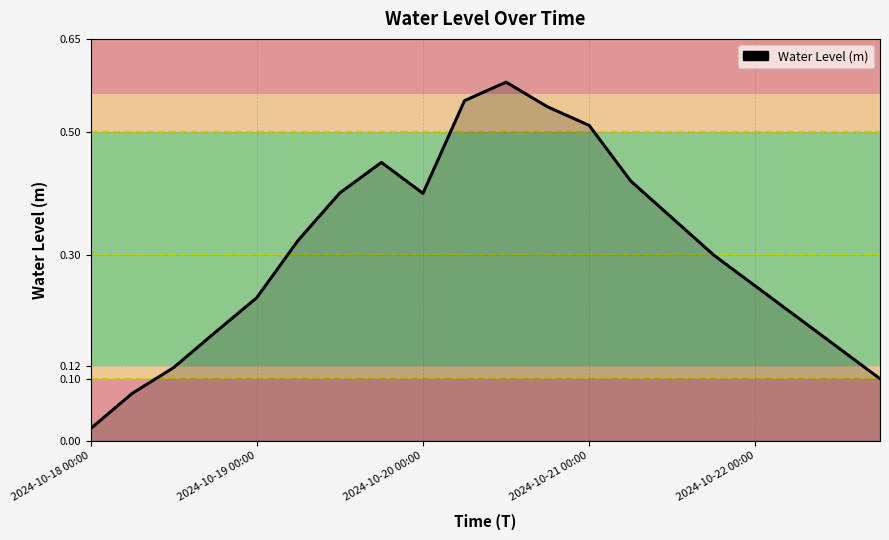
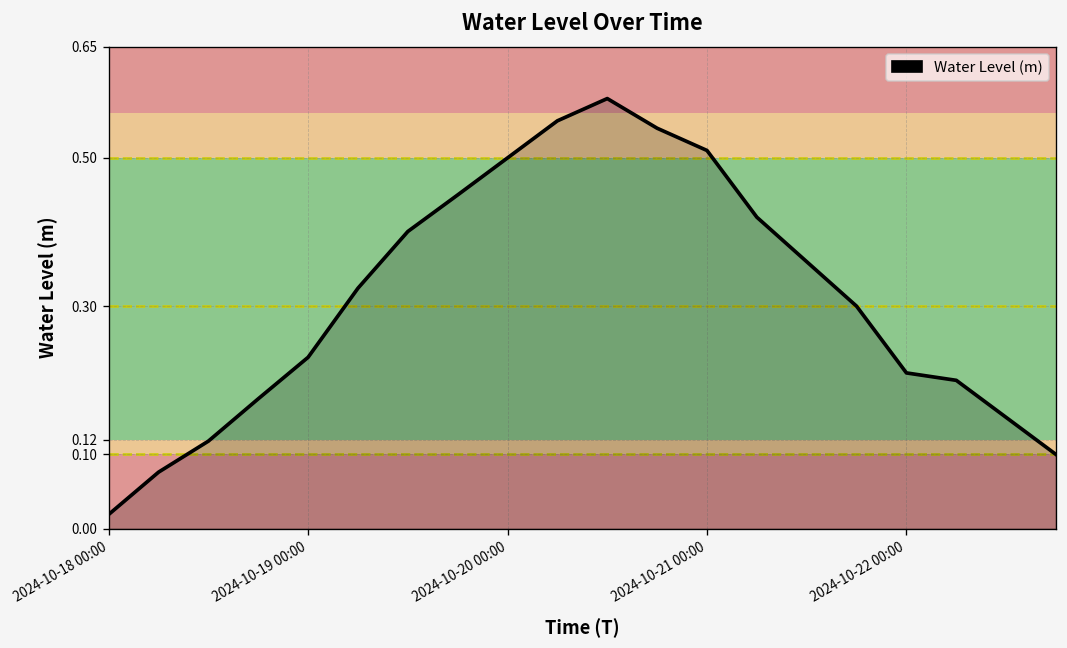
  {
    "2024-10-18 00:00": 0.02,
    "2024-10-19 00:00": 0.23,
-   "2024-10-20 00:00": 0.4,
+   "2024-10-20 00:00": 0.5,
    "2024-10-21 00:00": 0.51,
-   "2024-10-22 00:00": 0.25
+   "2024-10-22 00:00": 0.21
  }
